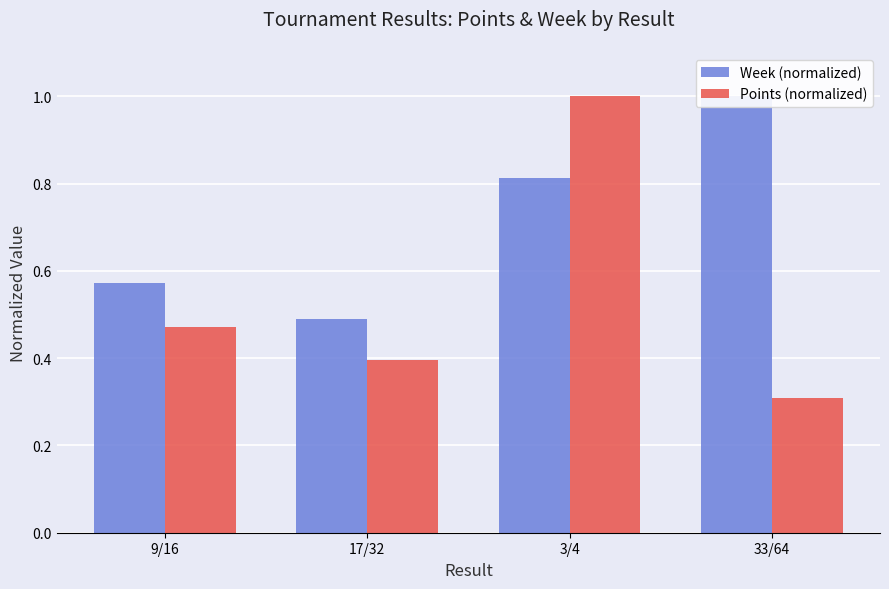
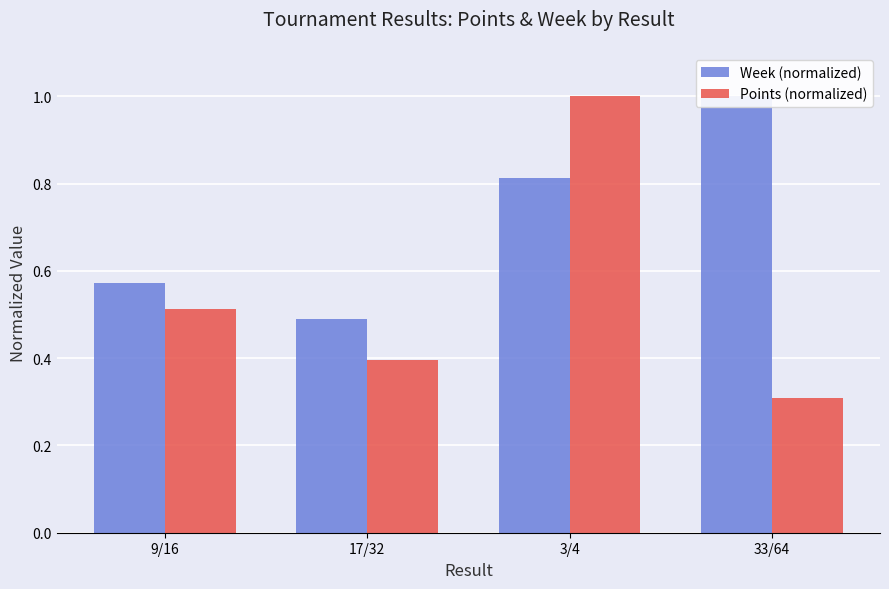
  {
    "Week (normalized)": {
      "9/16": 0.57,
      "17/32": 0.49,
      "3/4": 0.81
    },
    "Points (normalized)": {
-     "9/16": 0.47,
+     "9/16": 0.51,
      "17/32": 0.40,
      "3/4": 1.00,
      "33/64": 0.31
    }
  }
